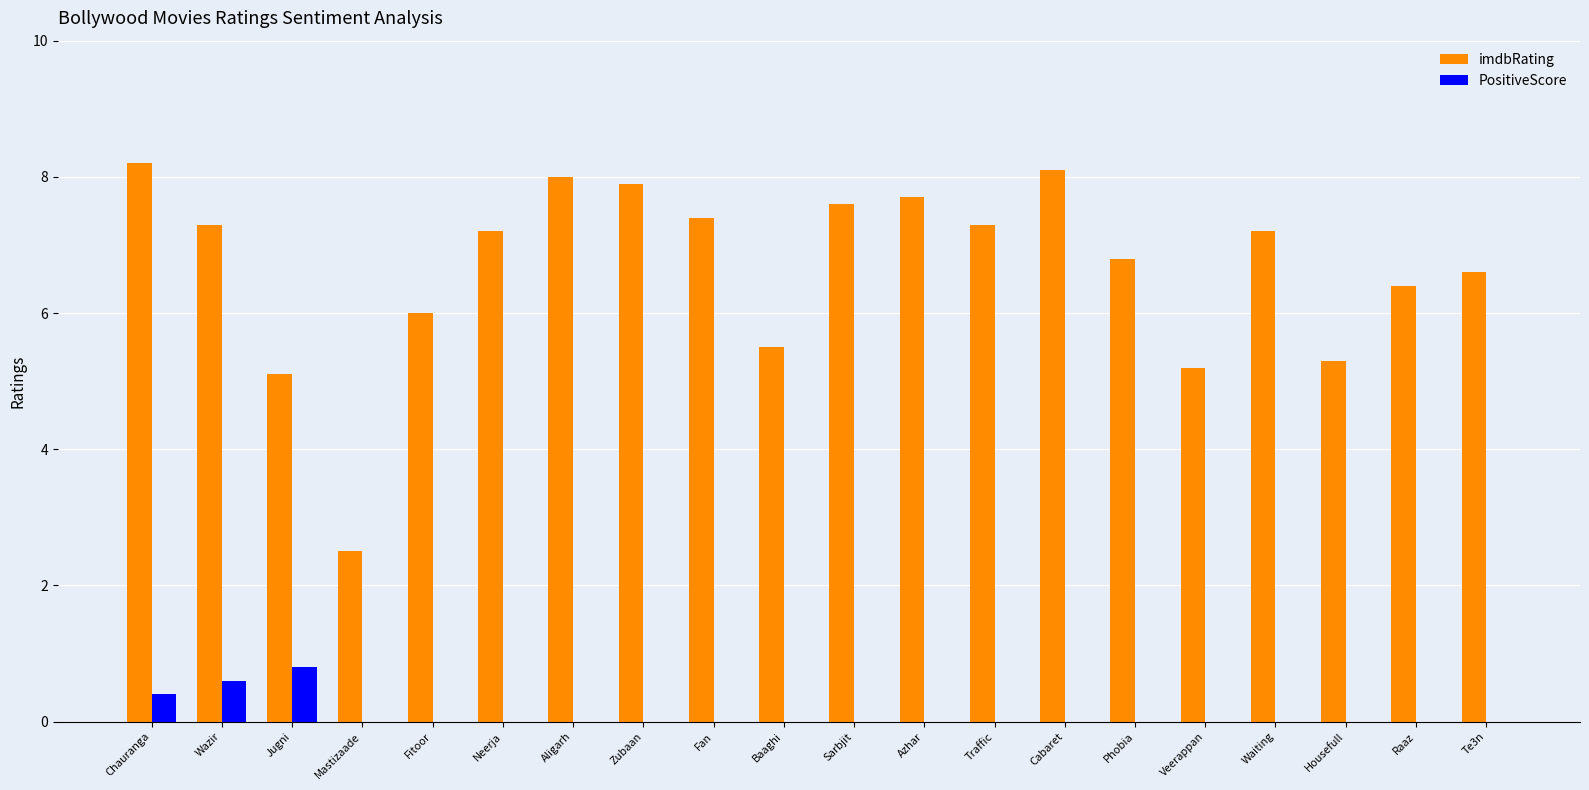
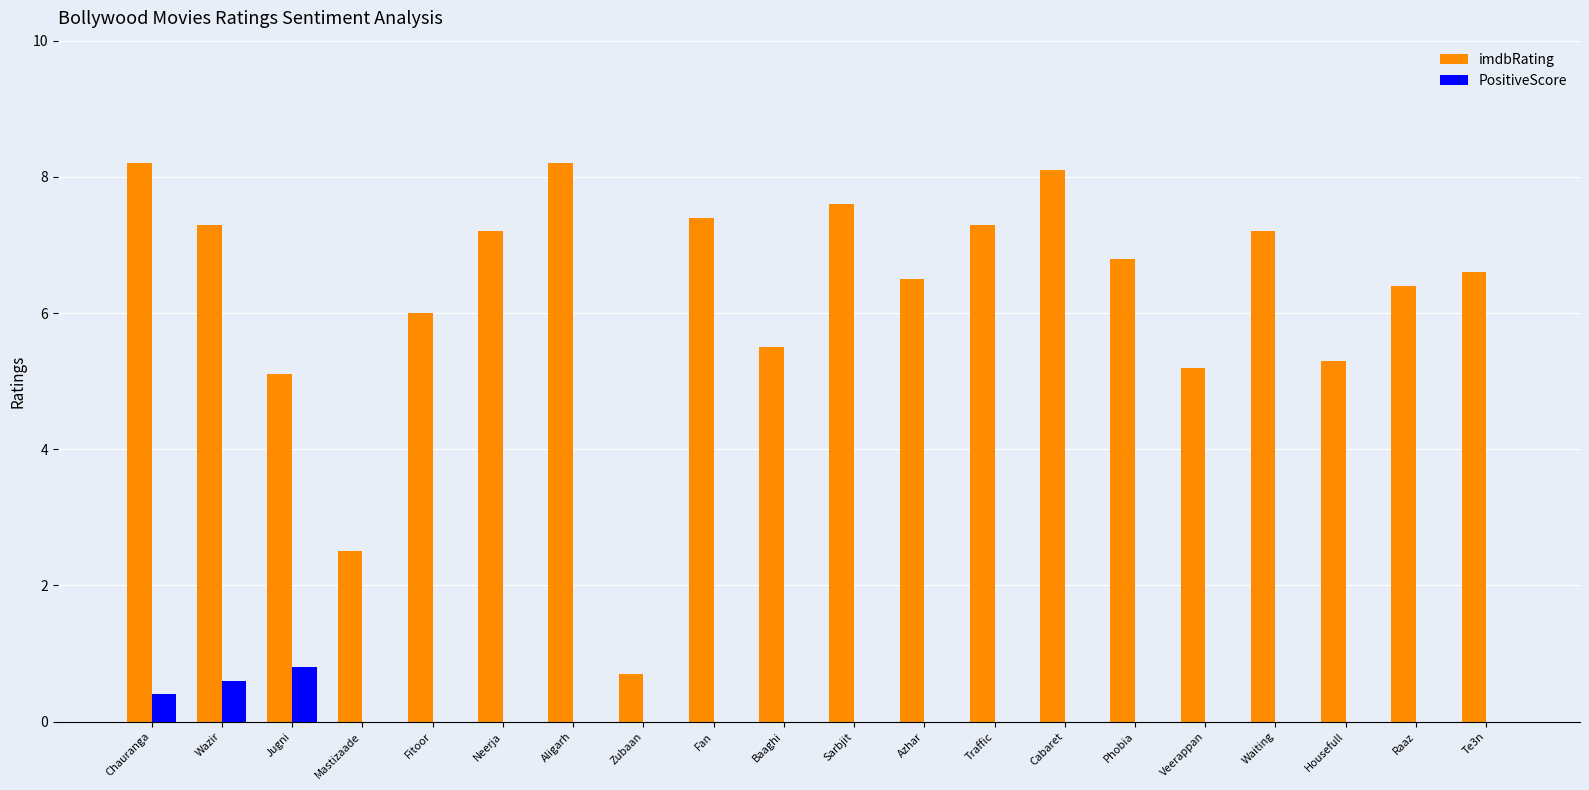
  {
    "imdbRating": {
      "Chauranga": 8.2,
      "Wazir": 7.3,
      "Jugni": 5.1,
      "Mastizaade": 2.5,
      "Fitoor": 6.0,
      "Neerja": 7.2,
-     "Aligarh": 8.0,
-     "Zubaan": 7.9,
+     "Aligarh": 8.2,
+     "Zubaan": 0.7,
      "Fan": 7.4,
      "Baaghi": 5.5,
      "Sarbjit": 7.6,
-     "Azhar": 7.7,
+     "Azhar": 6.5,
      "Traffic": 7.3,
      "Cabaret": 8.1,
      "Phobia": 6.8,
      "Veerappan": 5.2,
      "Waiting": 7.2,
      "Housefull": 5.3,
      "Raaz": 6.4,
      "Te3n": 6.6
    },
    "PositiveScore": {
      "Chauranga": 0.4,
      "Wazir": 0.6,
      "Jugni": 0.8,
      "Mastizaade": 0.0,
      "Fitoor": 0.0,
      "Neerja": 0.0,
      "Aligarh": 0.0,
      "Zubaan": 0.0,
      "Fan": 0.0,
      "Baaghi": 0.0,
      "Sarbjit": 0.0,
      "Azhar": 0.0,
      "Traffic": 0.0,
      "Cabaret": 0.0,
      "Phobia": 0.0,
      "Veerappan": 0.0,
      "Waiting": 0.0,
      "Housefull": 0.0,
      "Raaz": 0.0,
      "Te3n": 0.0
    }
  }
